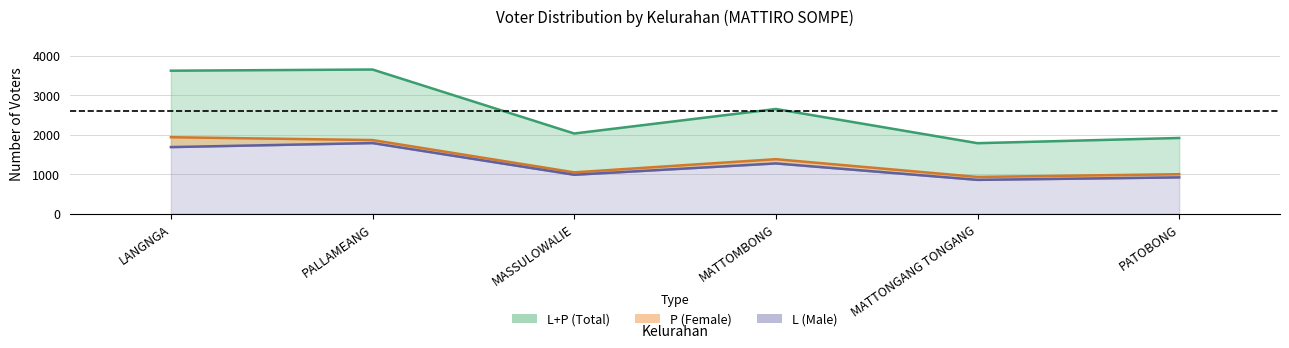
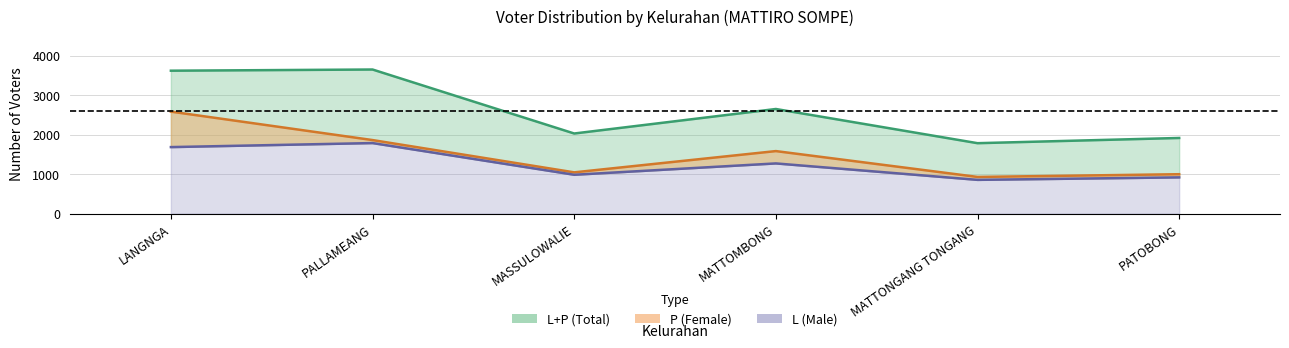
  {
    "P (Female)": {
-     "LANGNGA": 1900,
+     "LANGNGA": 2600,
      "PALLAMEANG": 1900,
-     "MATTOMBONG": 1400,
+     "MATTOMBONG": 1600,
      "MATTONGANG TONGANG": 900,
      "PATOBONG": 1000
    }
  }
